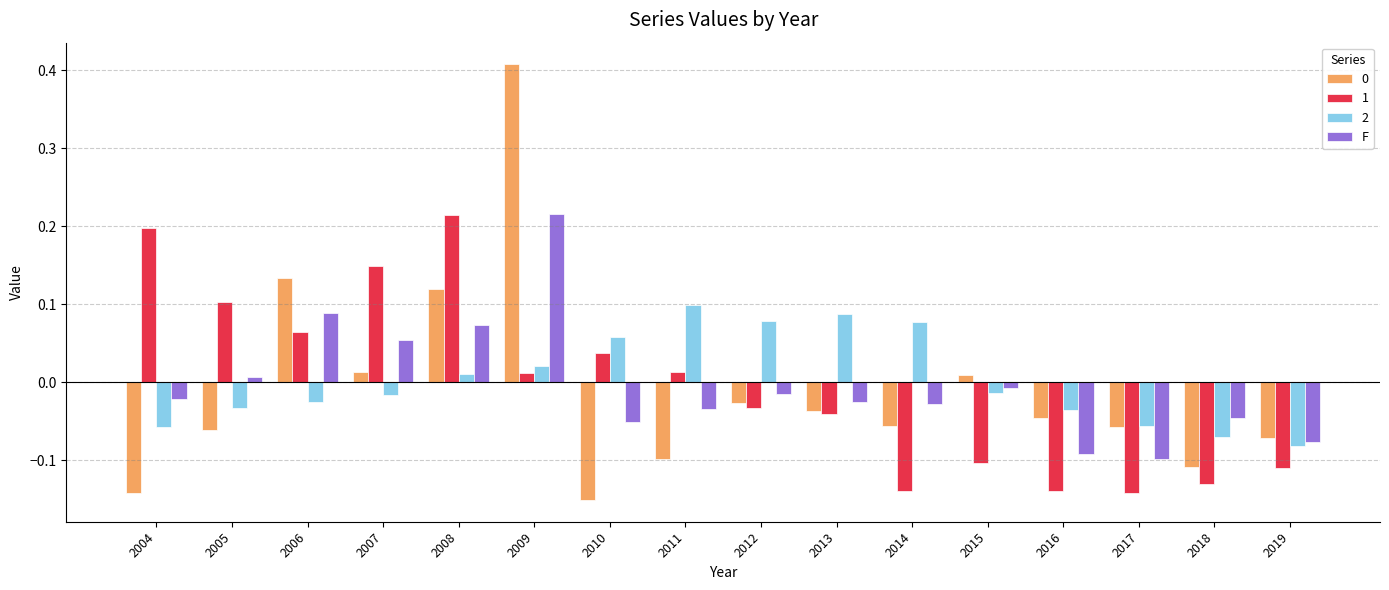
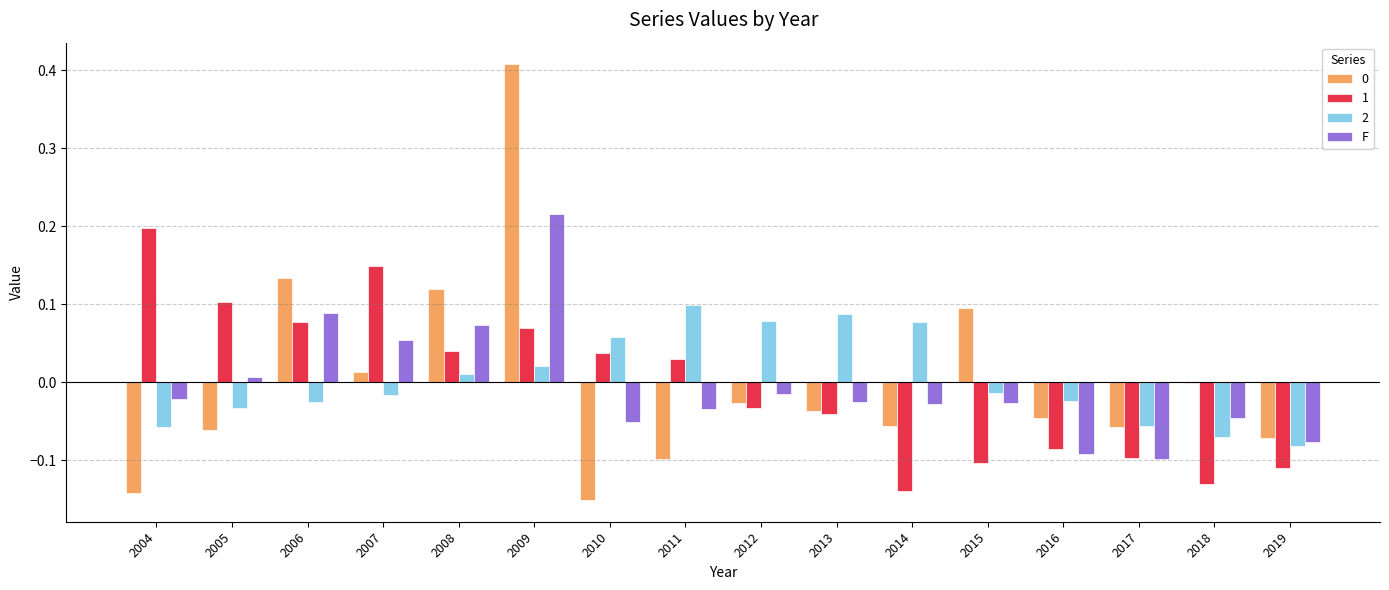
  {
    "0": {
      "2004": -0.14,
      "2005": -0.06,
      "2006": 0.13,
      "2007": 0.01,
      "2008": 0.12,
      "2009": 0.41,
      "2010": -0.15,
      "2011": -0.10,
      "2012": -0.03,
      "2013": -0.04,
      "2014": -0.06,
-     "2015": 0.01,
+     "2015": 0.10,
      "2016": -0.05,
      "2017": -0.06,
-     "2018": -0.11,
+     "2018": 0.00,
      "2019": -0.07
    },
    "1": {
      "2004": 0.20,
      "2005": 0.10,
-     "2006": 0.06,
+     "2006": 0.08,
      "2007": 0.15,
-     "2008": 0.21,
-     "2009": 0.01,
+     "2008": 0.04,
+     "2009": 0.07,
      "2010": 0.04,
-     "2011": 0.01,
+     "2011": 0.03,
      "2012": -0.03,
      "2013": -0.04,
      "2014": -0.14,
      "2015": -0.10,
-     "2016": -0.14,
-     "2017": -0.14,
+     "2016": -0.09,
+     "2017": -0.10,
      "2018": -0.13,
      "2019": -0.11
    },
    "2": {
      "2004": -0.06,
      "2005": -0.03,
      "2006": -0.03,
      "2007": -0.02,
      "2008": 0.01,
      "2009": 0.02,
      "2010": 0.06,
      "2011": 0.10,
      "2012": 0.08,
      "2013": 0.09,
      "2014": 0.08,
      "2015": -0.01,
-     "2016": -0.04,
+     "2016": -0.02,
      "2017": -0.06,
      "2018": -0.07,
      "2019": -0.08
    },
    "F": {
      "2004": -0.02,
      "2005": 0.01,
      "2006": 0.09,
      "2007": 0.05,
      "2008": 0.07,
      "2009": 0.22,
      "2010": -0.05,
      "2011": -0.03,
      "2012": -0.02,
      "2013": -0.03,
      "2014": -0.03,
-     "2015": -0.01,
+     "2015": -0.03,
      "2016": -0.09,
      "2017": -0.10,
      "2018": -0.05,
      "2019": -0.08
    }
  }
